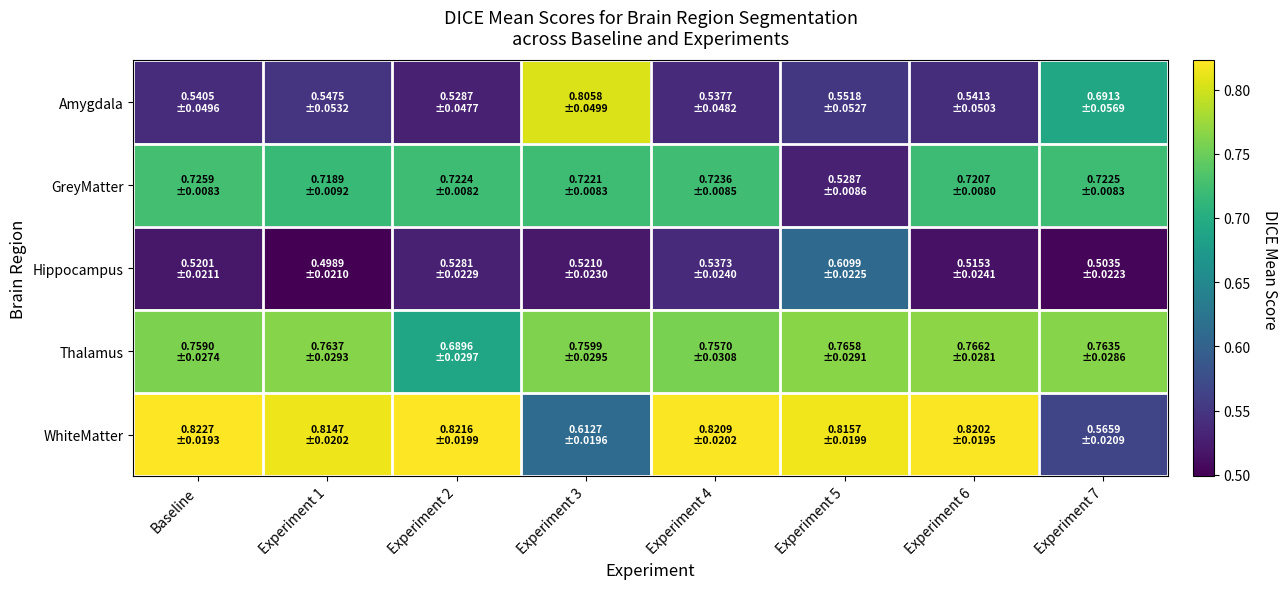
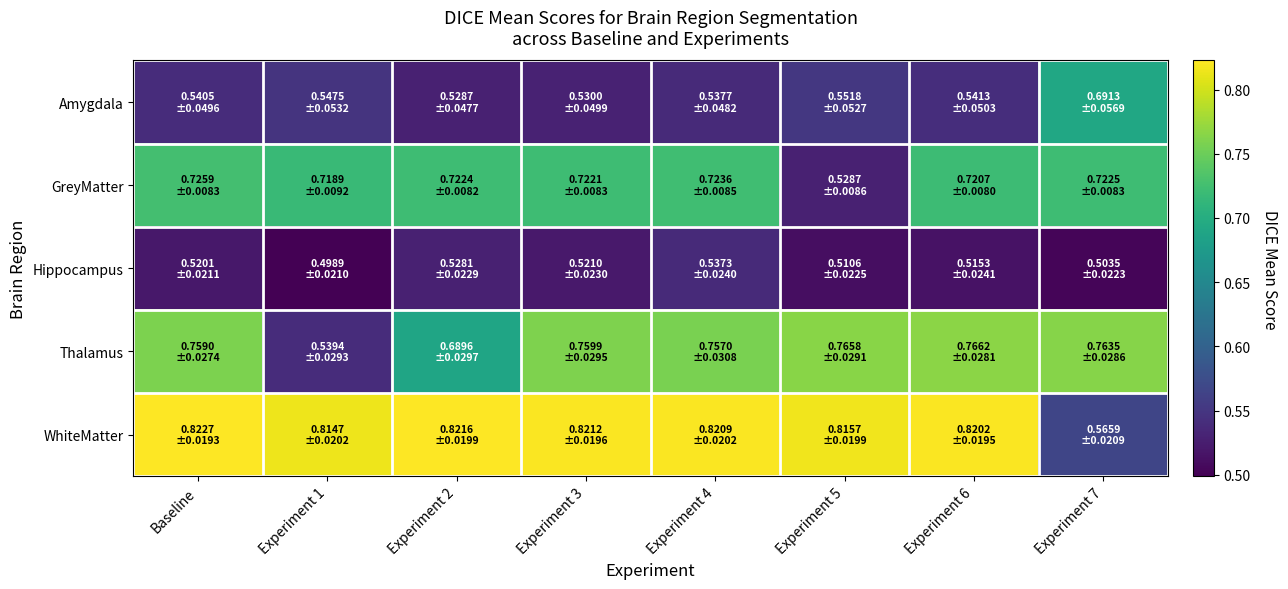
  {
    "Amygdala": {
-     "Experiment 3": 0.8058
+     "Experiment 3": 0.5300
    },
    "Hippocampus": {
-     "Experiment 5": 0.6099
+     "Experiment 5": 0.5106
    },
    "Thalamus": {
-     "Experiment 1": 0.7637
+     "Experiment 1": 0.5394
    },
    "WhiteMatter": {
-     "Experiment 3": 0.6127
+     "Experiment 3": 0.8212
    }
  }
